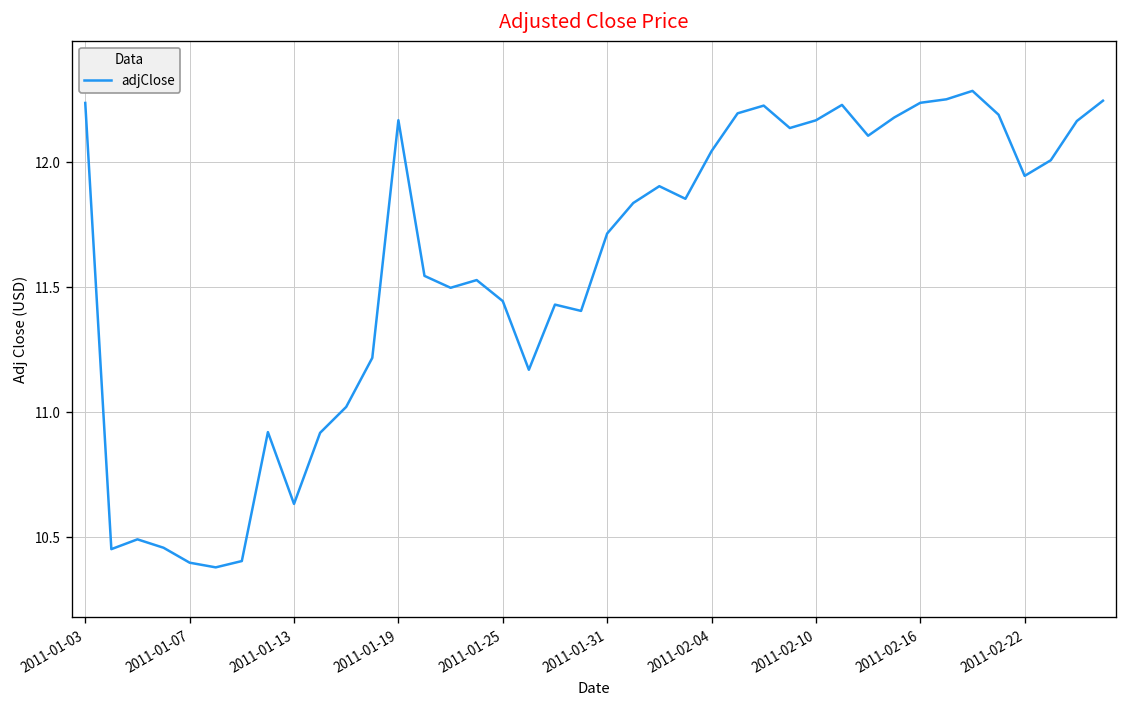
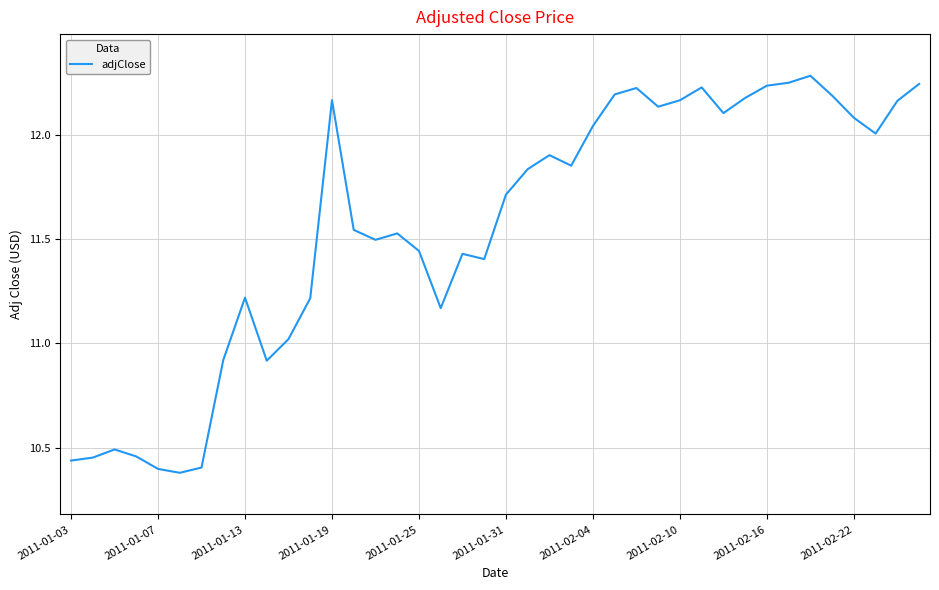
  {
-   "2011-01-03": 12.24,
+   "2011-01-03": 10.44,
    "2011-01-07": 10.40,
-   "2011-01-13": 10.63,
+   "2011-01-13": 11.22,
    "2011-01-19": 12.17,
    "2011-01-25": 11.44,
    "2011-01-31": 11.71,
    "2011-02-04": 12.04,
    "2011-02-10": 12.17,
    "2011-02-16": 12.24,
-   "2011-02-22": 11.95
+   "2011-02-22": 12.08
  }
